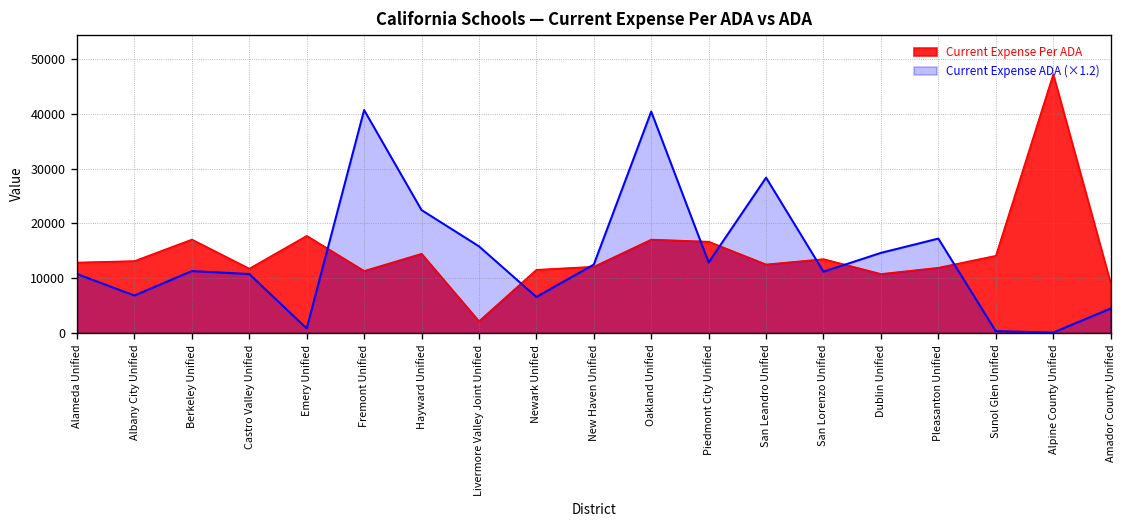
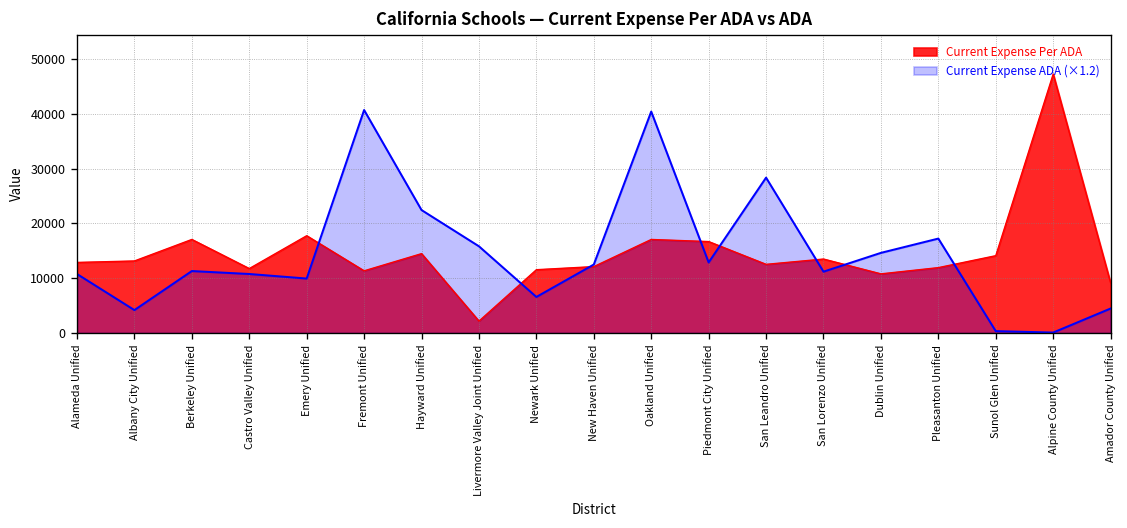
  {
    "Current Expense Per ADA": {
      "Alameda Unified": 13000,
      "Albany City Unified": 13000,
      "Berkeley Unified": 17000,
      "Castro Valley Unified": 12000,
      "Emery Unified": 18000,
      "Fremont Unified": 11000,
      "Hayward Unified": 14000,
      "Livermore Valley Joint Unified": 2000,
      "Newark Unified": 12000,
      "Oakland Unified": 17000,
      "Piedmont City Unified": 17000,
      "San Leandro Unified": 13000,
      "San Lorenzo Unified": 14000,
      "Dublin Unified": 11000,
      "Pleasanton Unified": 12000,
      "Sunol Glen Unified": 14000,
      "Alpine County Unified": 47000,
      "Amador County Unified": 9000
    },
    "Current Expense ADA (×1.2)": {
      "Alameda Unified": 11000,
-     "Albany City Unified": 7000,
+     "Albany City Unified": 4000,
      "Berkeley Unified": 11000,
      "Castro Valley Unified": 11000,
-     "Emery Unified": 1000,
+     "Emery Unified": 10000,
      "Fremont Unified": 41000,
      "Hayward Unified": 22000,
      "Livermore Valley Joint Unified": 16000,
      "Newark Unified": 7000,
      "Oakland Unified": 40000,
      "Piedmont City Unified": 13000,
      "San Leandro Unified": 28000,
      "San Lorenzo Unified": 11000,
      "Dublin Unified": 15000,
      "Pleasanton Unified": 17000,
      "Sunol Glen Unified": 0,
      "Alpine County Unified": 0,
      "Amador County Unified": 4000
    }
  }
